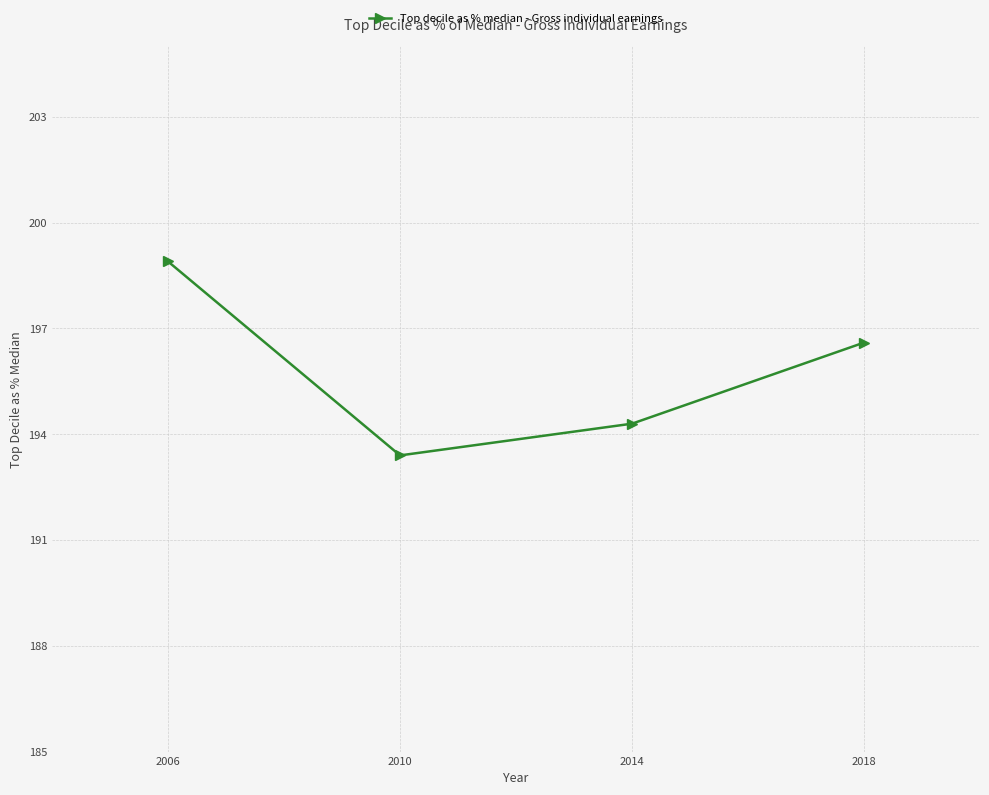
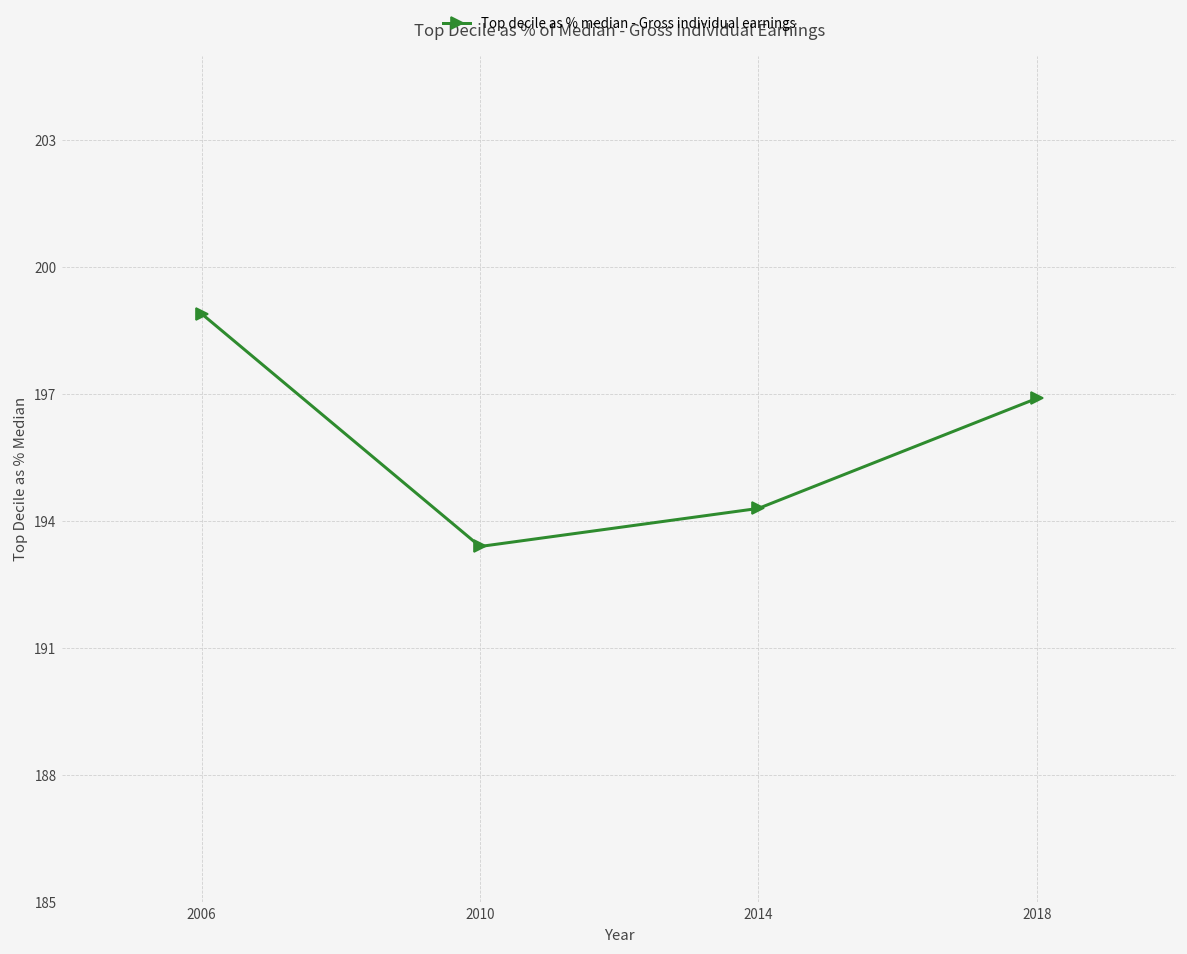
  {
    "2006": 198.9,
    "2010": 193.4,
    "2014": 194.3,
-   "2018": 196.6
+   "2018": 196.9
  }
